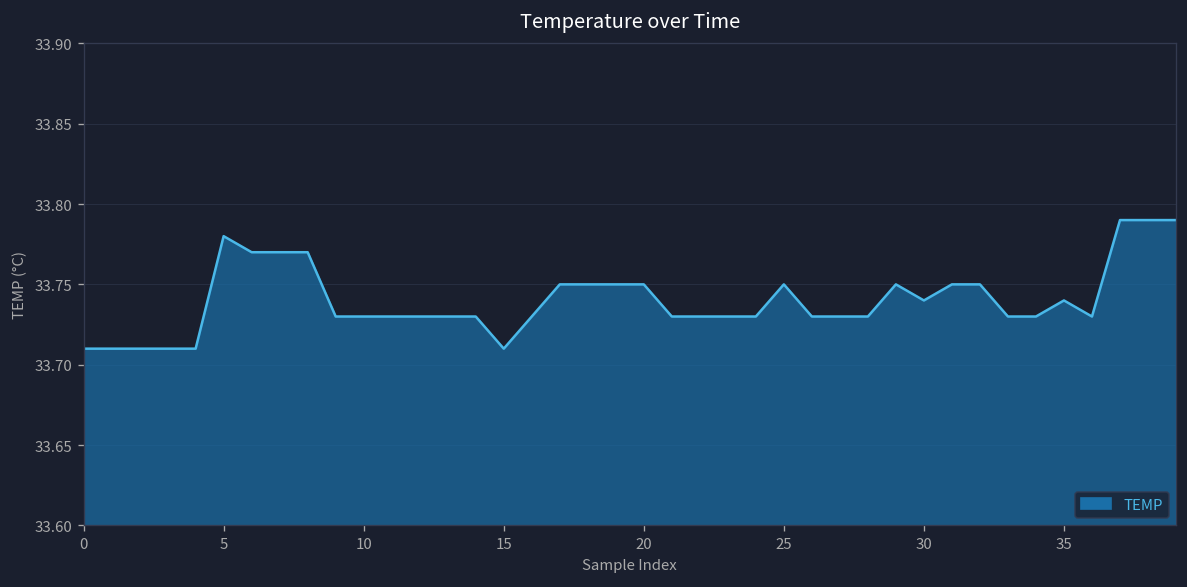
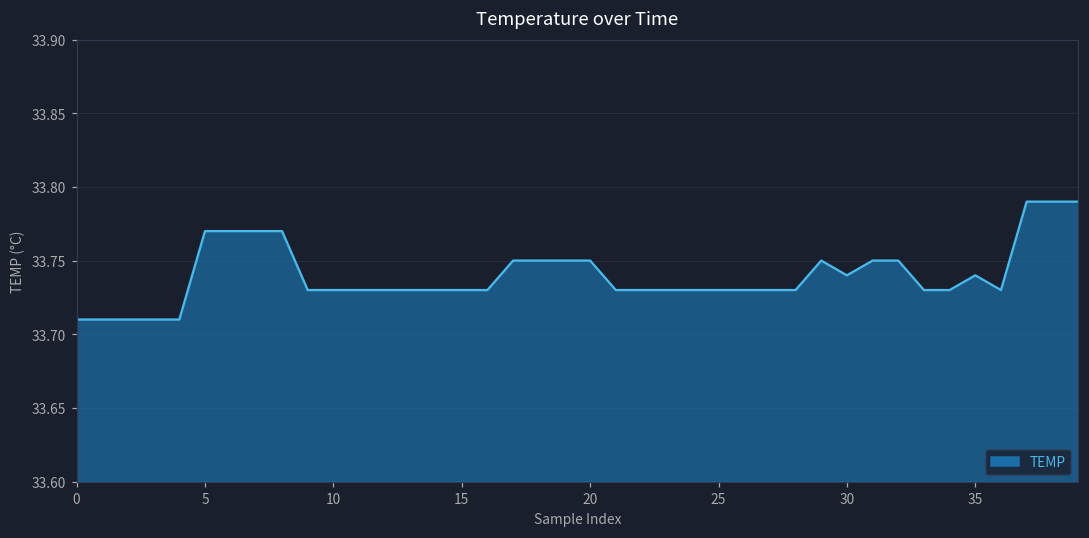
  {
    "0": 33.71,
-   "5": 33.78,
+   "5": 33.77,
    "10": 33.73,
-   "15": 33.71,
+   "15": 33.73,
    "20": 33.75,
-   "25": 33.75,
+   "25": 33.73,
    "30": 33.74,
    "35": 33.74
  }
